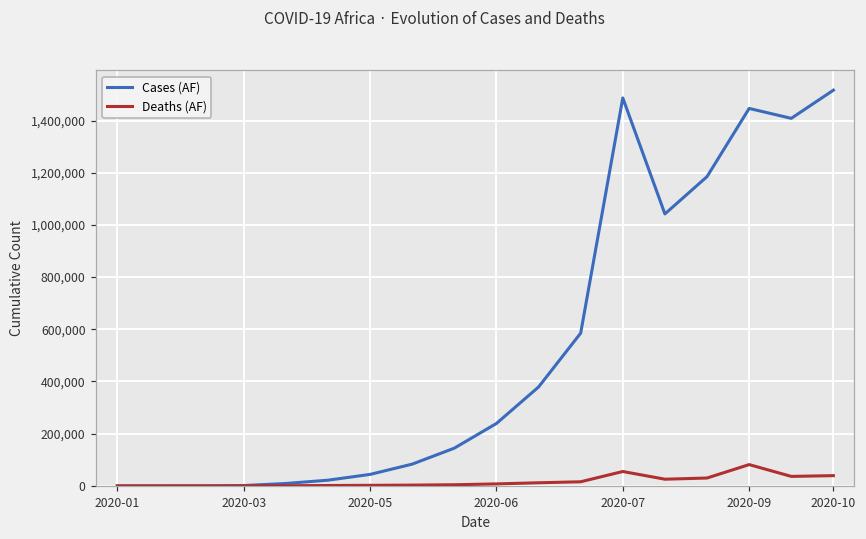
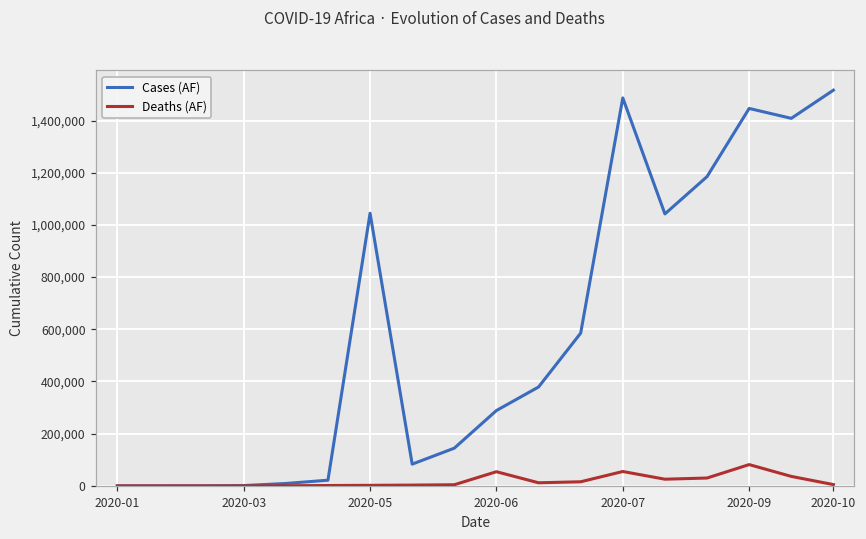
  {
    "Cases (AF)": {
-     "2020-05": "40,000",
-     "2020-06": "240,000",
+     "2020-05": "1,040,000",
+     "2020-06": "290,000",
      "2020-07": "1,490,000",
      "2020-09": "1,450,000",
      "2020-10": "1,520,000"
    },
    "Deaths (AF)": {
      "2020-05": "0",
-     "2020-06": "10,000",
+     "2020-06": "50,000",
      "2020-07": "60,000",
      "2020-09": "80,000",
-     "2020-10": "40,000"
+     "2020-10": "10,000"
    }
  }
